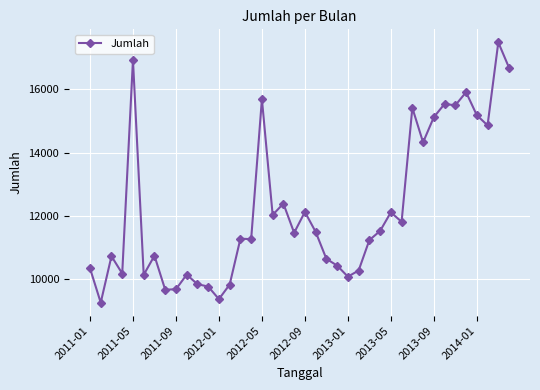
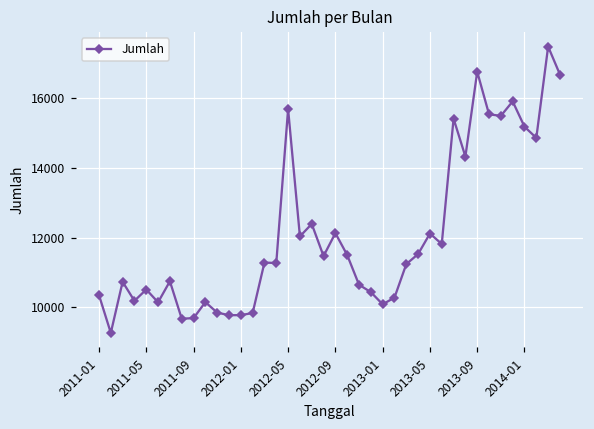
  {
    "2011-01": 10400,
-   "2011-05": 16900,
+   "2011-05": 10500,
    "2011-09": 9700,
-   "2012-01": 9400,
+   "2012-01": 9800,
    "2012-05": 15700,
    "2012-09": 12100,
    "2013-01": 10100,
    "2013-05": 12100,
-   "2013-09": 15100,
+   "2013-09": 16800,
    "2014-01": 15200
  }
